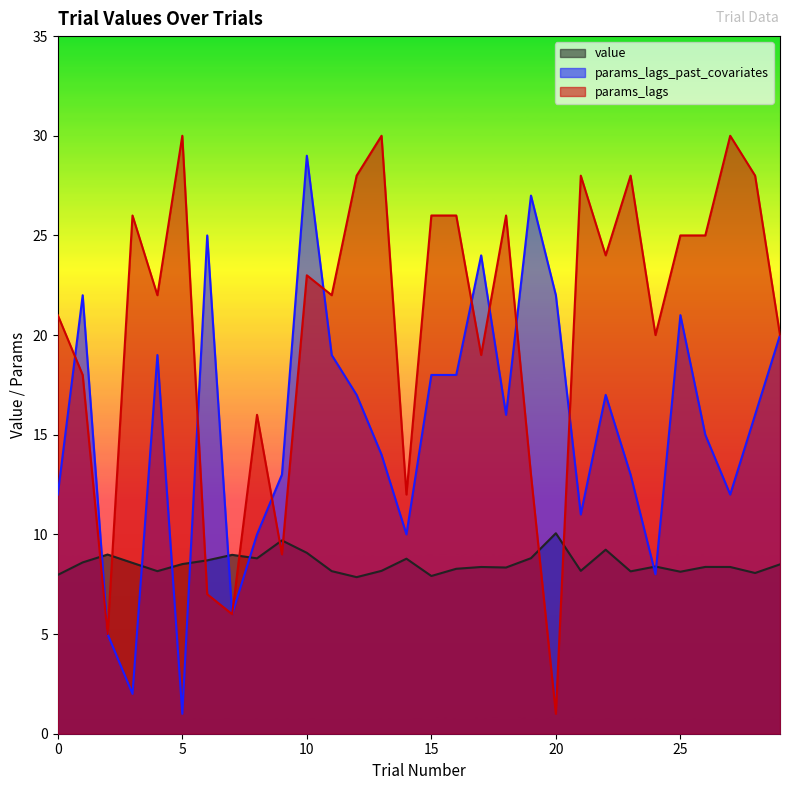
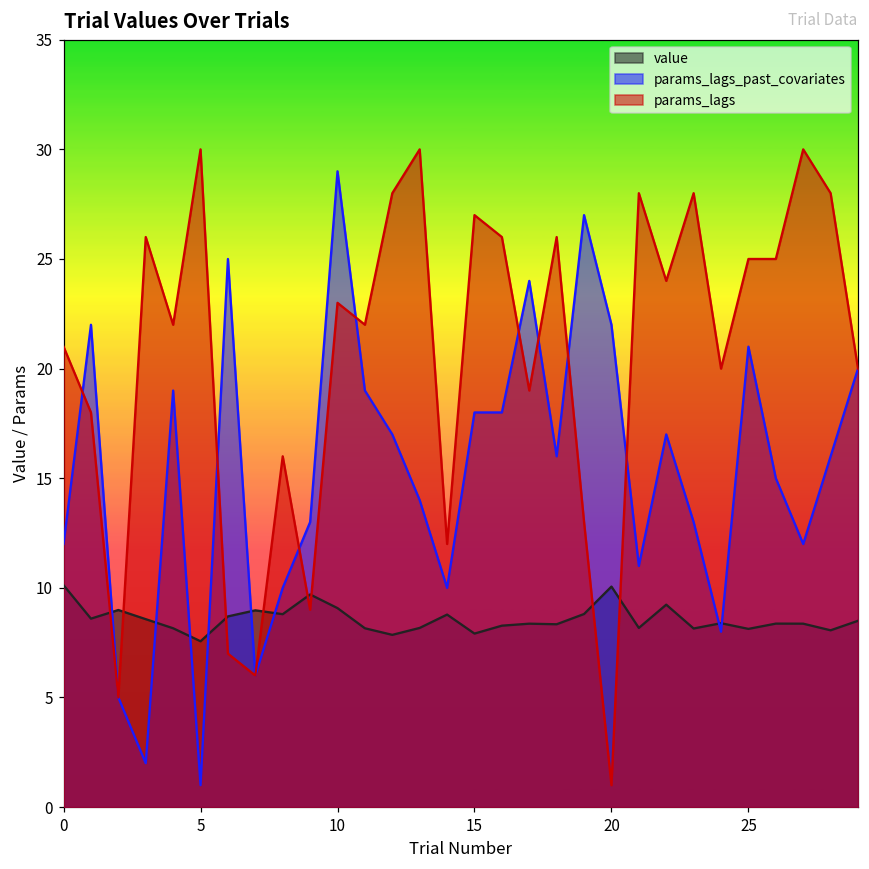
  {
    "value": {
-     "0": 8.0,
-     "5": 8.5,
+     "0": 10.1,
+     "5": 7.6,
      "10": 9.1,
      "15": 7.9,
      "20": 10.1,
      "25": 8.1
    },
    "params_lags_past_covariates": {
      "0": 12.0,
      "5": 1.0,
      "10": 29.0,
      "15": 18.0,
      "20": 22.0,
      "25": 21.0
    },
    "params_lags": {
      "0": 21,
      "5": 30,
      "10": 23,
-     "15": 26,
+     "15": 27,
      "20": 1,
      "25": 25
    }
  }
